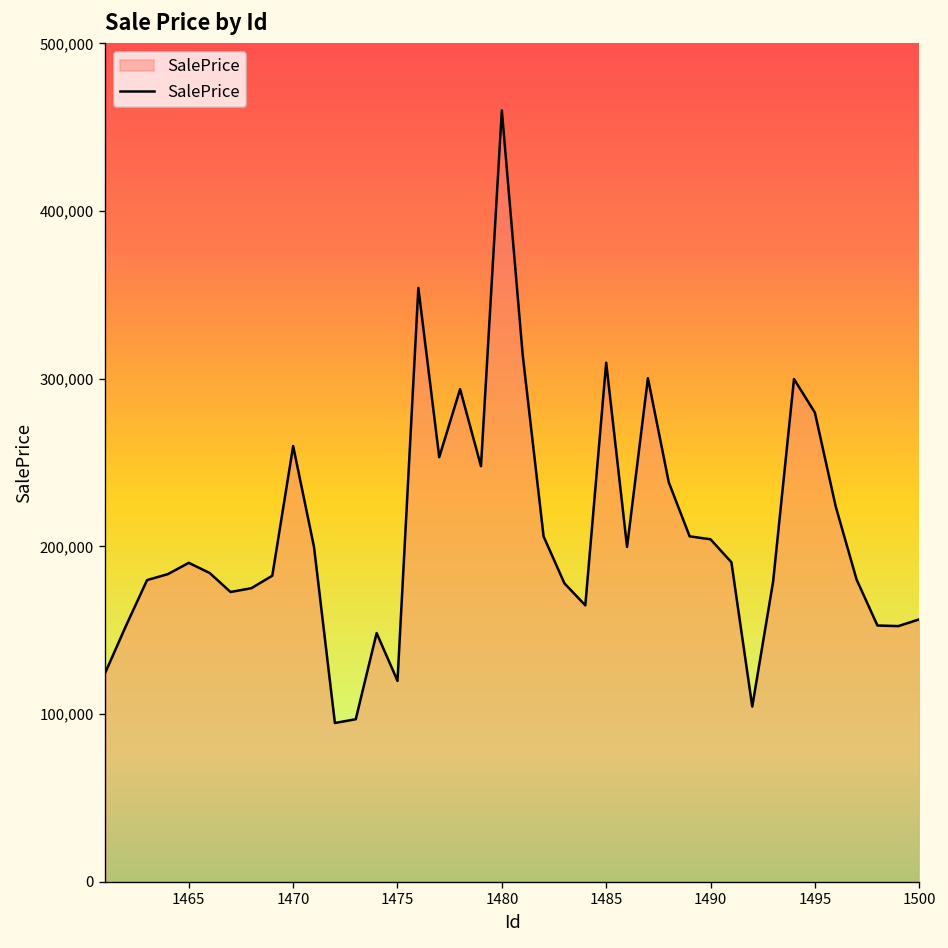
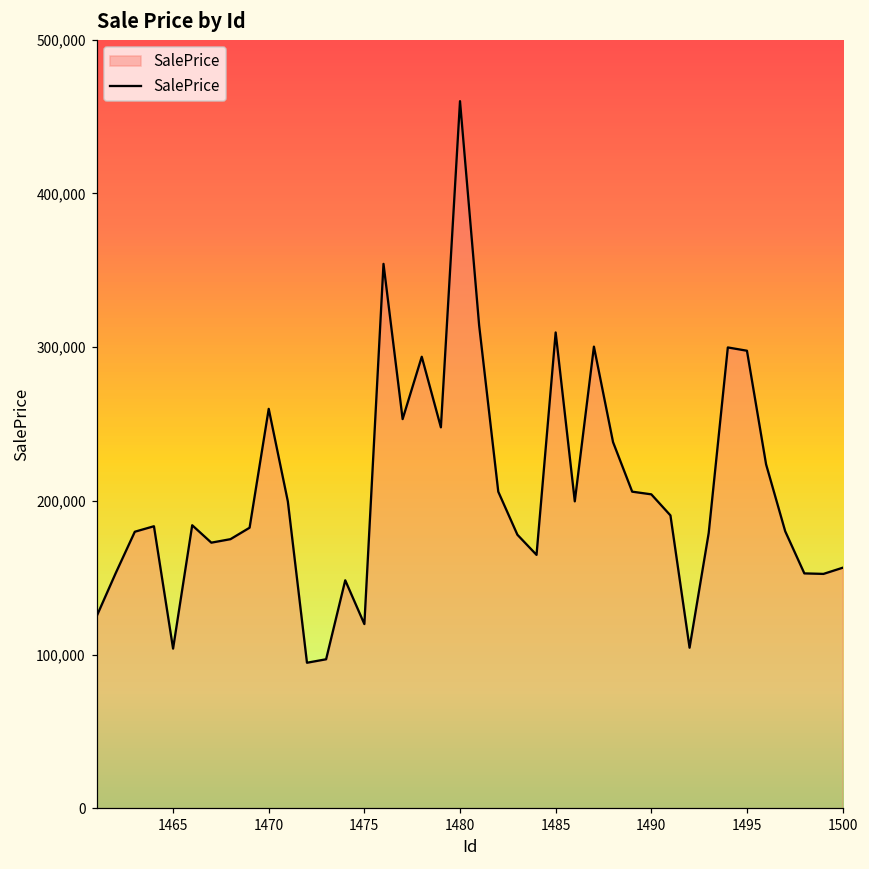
  {
-   "1465": "190,000",
+   "1465": "104,000",
    "1470": "260,000",
    "1475": "120,000",
    "1480": "460,000",
    "1485": "310,000",
    "1490": "204,000",
-   "1495": "280,000",
+   "1495": "298,000",
    "1500": "156,000"
  }
